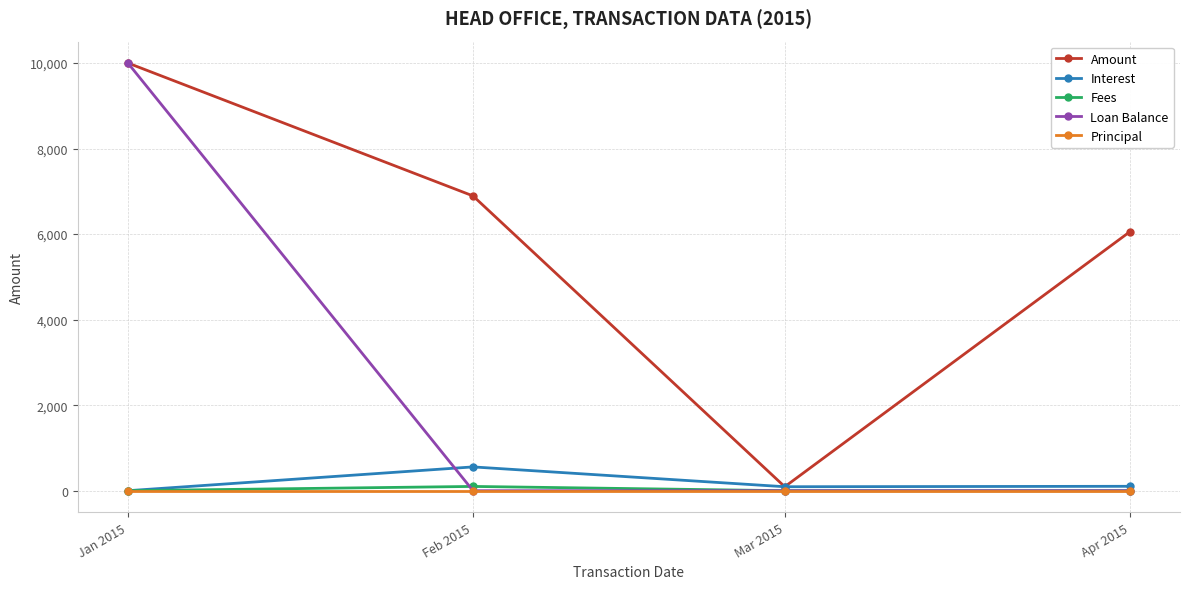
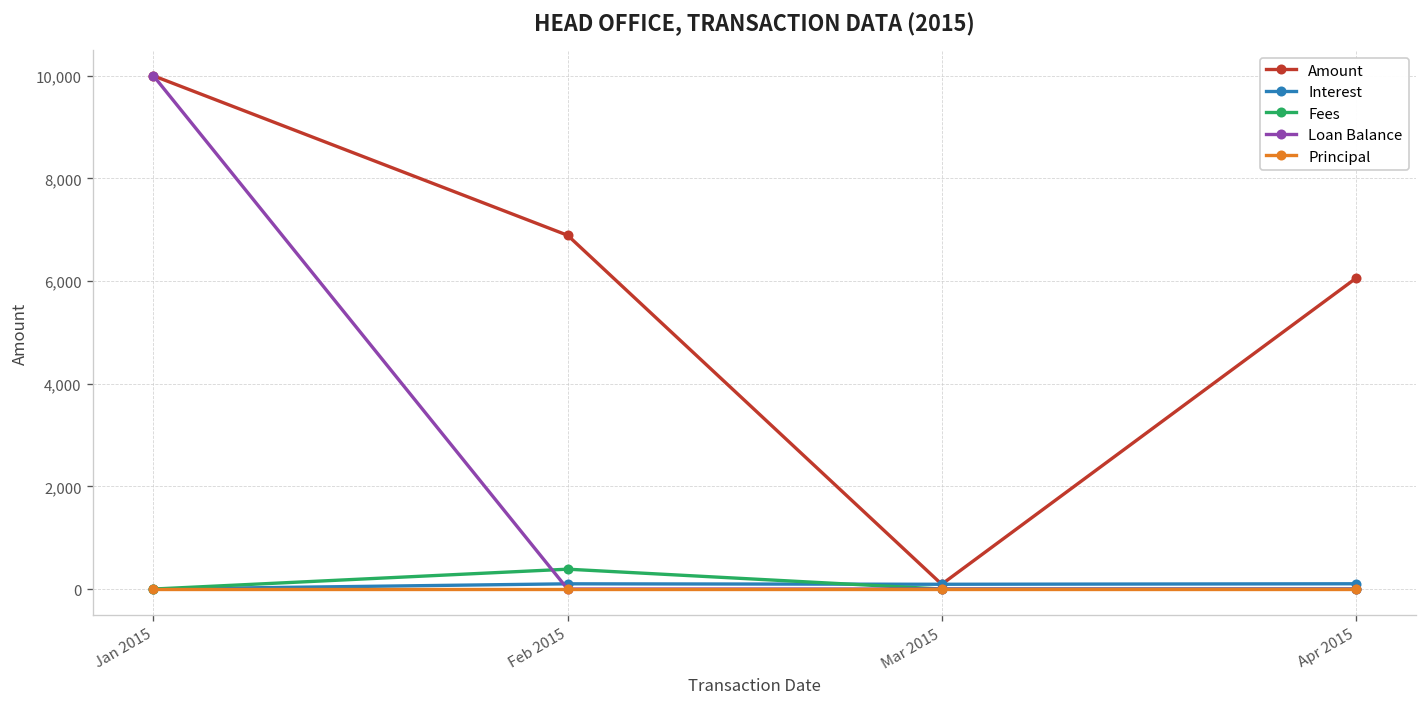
  {
    "Amount": {
      "Feb 2015": "6,900",
      "Apr 2015": "6,100"
    },
    "Interest": {
-     "Feb 2015": "600",
+     "Feb 2015": "100",
      "Apr 2015": "100"
    },
    "Fees": {
-     "Feb 2015": "100"
+     "Feb 2015": "400"
    }
  }
